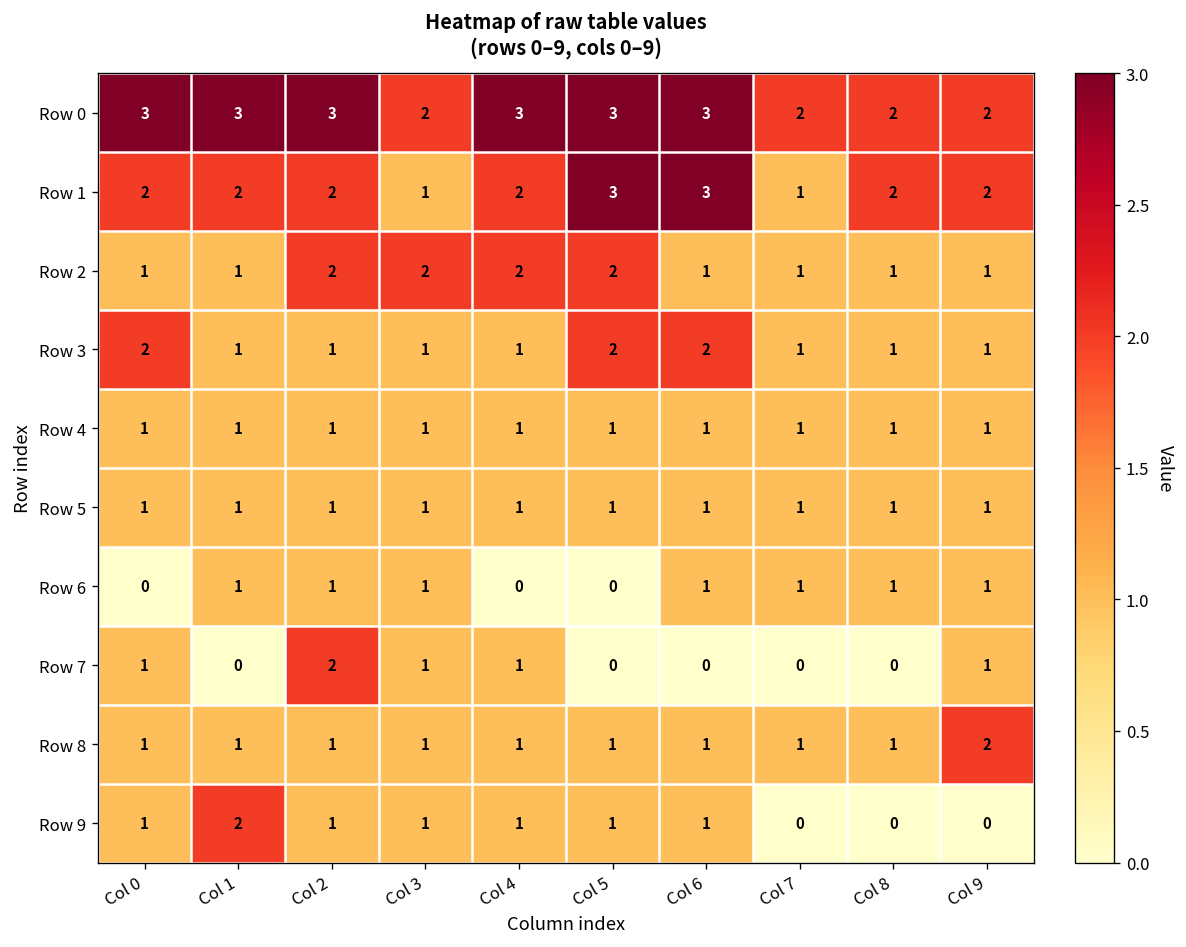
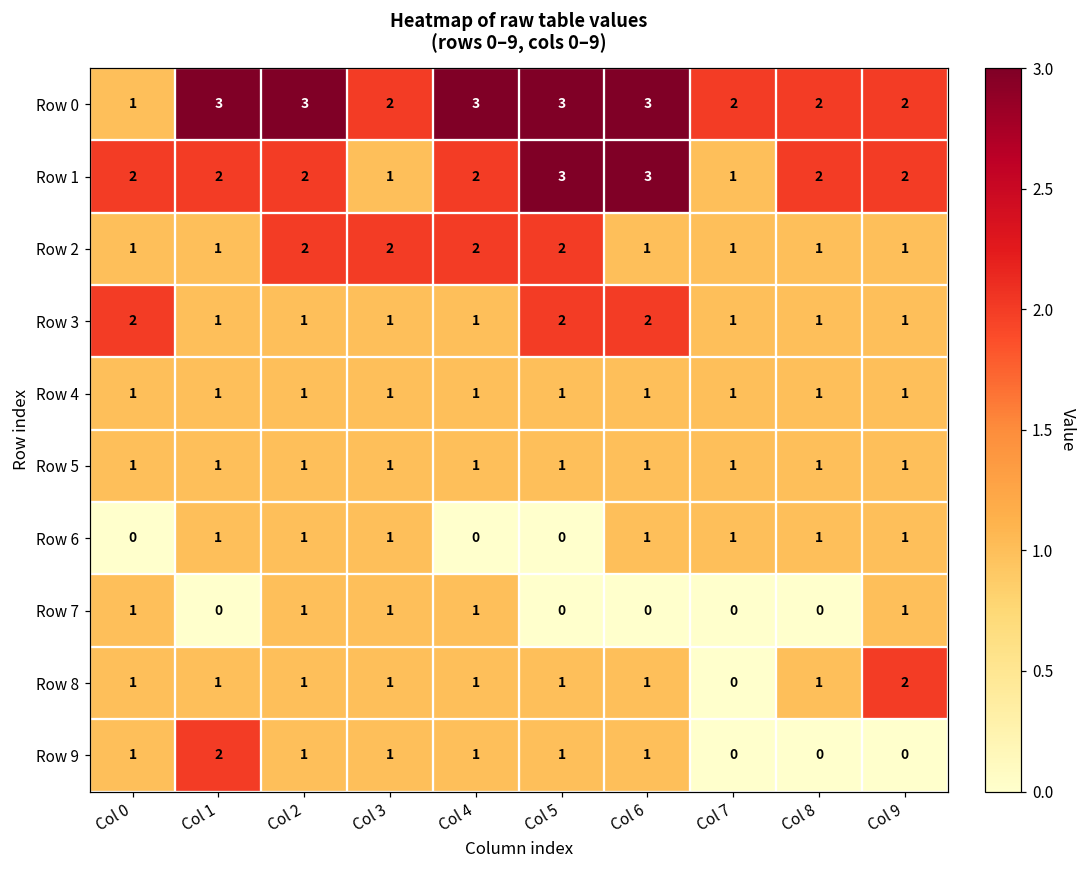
  {
    "Row 0": {
-     "Col 0": 3,
+     "Col 0": 1,
      "Col 1": 3,
      "Col 2": 3,
      "Col 3": 2,
      "Col 4": 3,
      "Col 5": 3,
      "Col 6": 3,
      "Col 7": 2,
      "Col 8": 2,
      "Col 9": 2
    },
    "Row 1": {
      "Col 0": 2,
      "Col 1": 2,
      "Col 2": 2,
      "Col 3": 1,
      "Col 4": 2,
      "Col 5": 3,
      "Col 6": 3,
      "Col 7": 1,
      "Col 8": 2,
      "Col 9": 2
    },
    "Row 2": {
      "Col 0": 1,
      "Col 1": 1,
      "Col 2": 2,
      "Col 3": 2,
      "Col 4": 2,
      "Col 5": 2,
      "Col 6": 1,
      "Col 7": 1,
      "Col 8": 1,
      "Col 9": 1
    },
    "Row 3": {
      "Col 0": 2,
      "Col 1": 1,
      "Col 2": 1,
      "Col 3": 1,
      "Col 4": 1,
      "Col 5": 2,
      "Col 6": 2,
      "Col 7": 1,
      "Col 8": 1,
      "Col 9": 1
    },
    "Row 4": {
      "Col 0": 1,
      "Col 1": 1,
      "Col 2": 1,
      "Col 3": 1,
      "Col 4": 1,
      "Col 5": 1,
      "Col 6": 1,
      "Col 7": 1,
      "Col 8": 1,
      "Col 9": 1
    },
    "Row 5": {
      "Col 0": 1,
      "Col 1": 1,
      "Col 2": 1,
      "Col 3": 1,
      "Col 4": 1,
      "Col 5": 1,
      "Col 6": 1,
      "Col 7": 1,
      "Col 8": 1,
      "Col 9": 1
    },
    "Row 6": {
      "Col 0": 0,
      "Col 1": 1,
      "Col 2": 1,
      "Col 3": 1,
      "Col 4": 0,
      "Col 5": 0,
      "Col 6": 1,
      "Col 7": 1,
      "Col 8": 1,
      "Col 9": 1
    },
    "Row 7": {
      "Col 0": 1,
      "Col 1": 0,
-     "Col 2": 2,
+     "Col 2": 1,
      "Col 3": 1,
      "Col 4": 1,
      "Col 5": 0,
      "Col 6": 0,
      "Col 7": 0,
      "Col 8": 0,
      "Col 9": 1
    },
    "Row 8": {
      "Col 0": 1,
      "Col 1": 1,
      "Col 2": 1,
      "Col 3": 1,
      "Col 4": 1,
      "Col 5": 1,
      "Col 6": 1,
-     "Col 7": 1,
+     "Col 7": 0,
      "Col 8": 1,
      "Col 9": 2
    },
    "Row 9": {
      "Col 0": 1,
      "Col 1": 2,
      "Col 2": 1,
      "Col 3": 1,
      "Col 4": 1,
      "Col 5": 1,
      "Col 6": 1,
      "Col 7": 0,
      "Col 8": 0,
      "Col 9": 0
    }
  }
